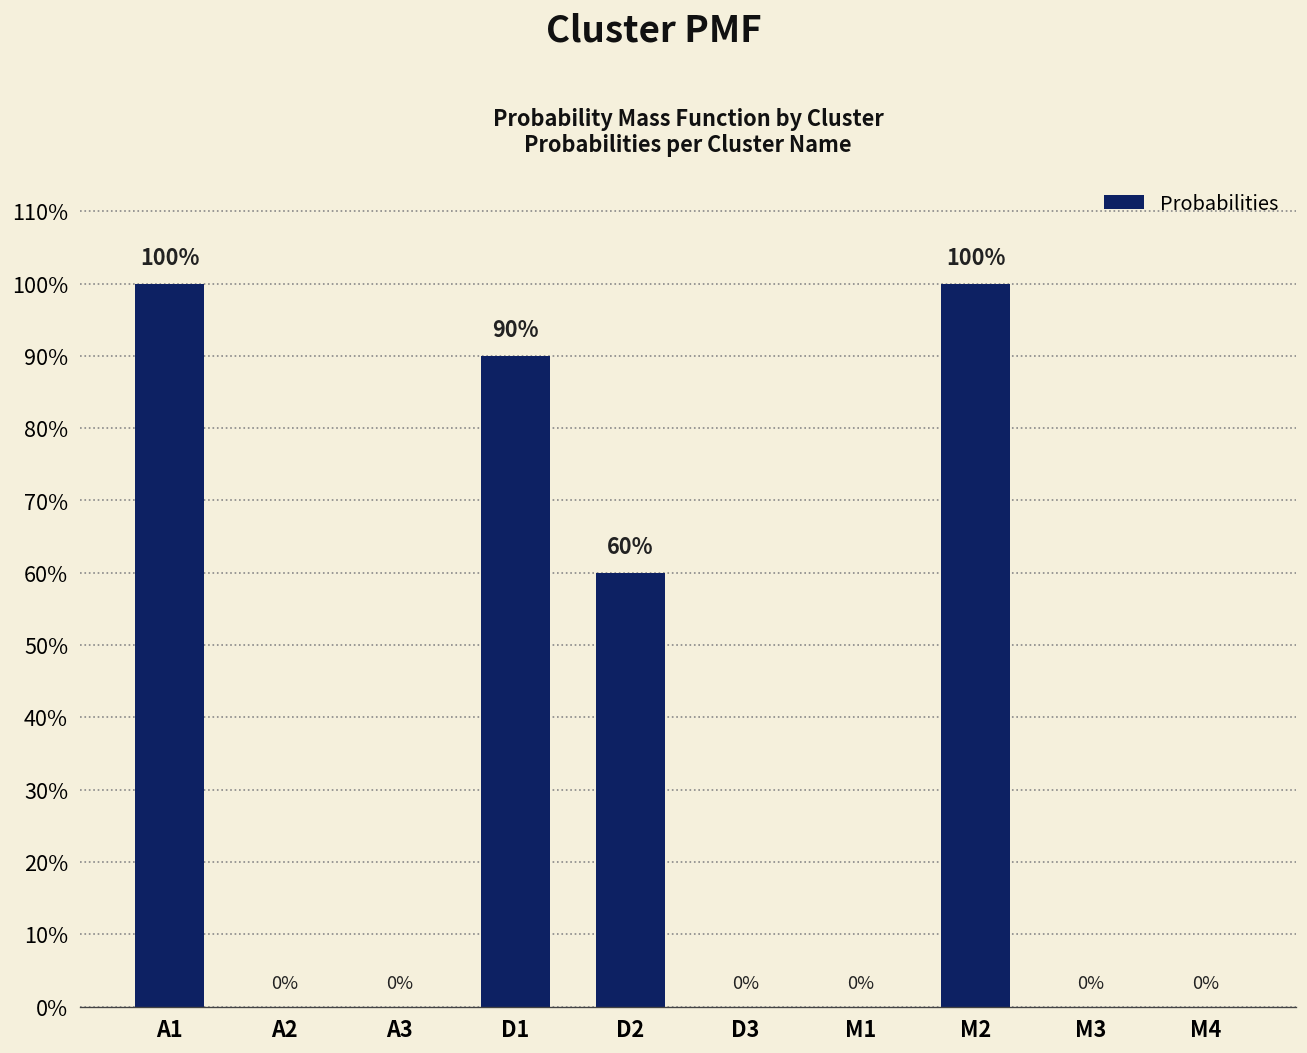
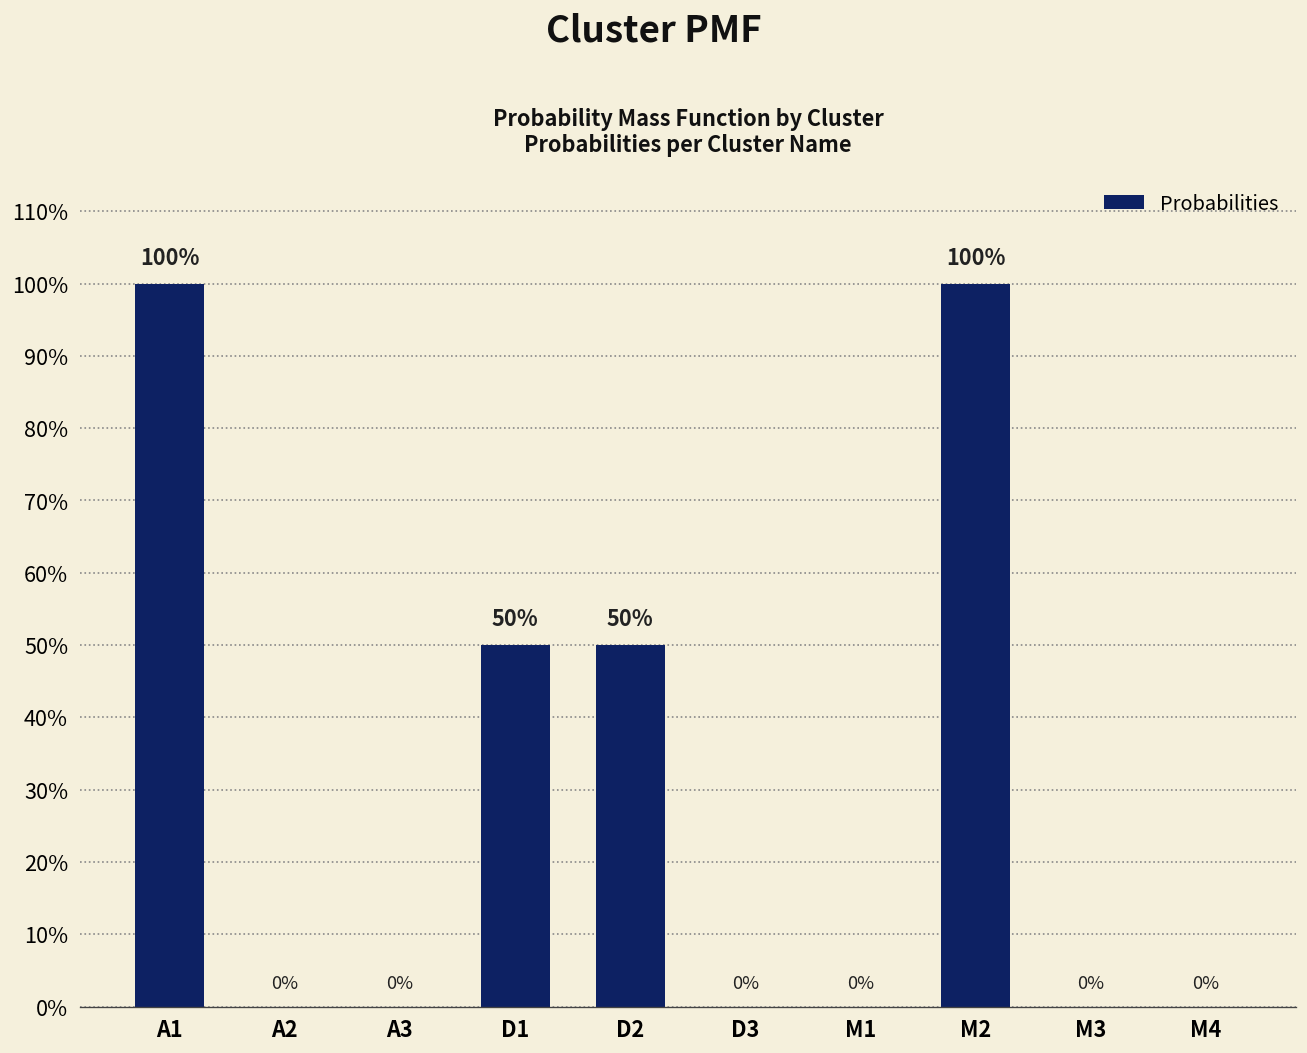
  {
    "A1": "100%",
    "A2": "0%",
    "A3": "0%",
-   "D1": "90%",
-   "D2": "60%",
+   "D1": "50%",
+   "D2": "50%",
    "D3": "0%",
    "M1": "0%",
    "M2": "100%",
    "M3": "0%",
    "M4": "0%"
  }
